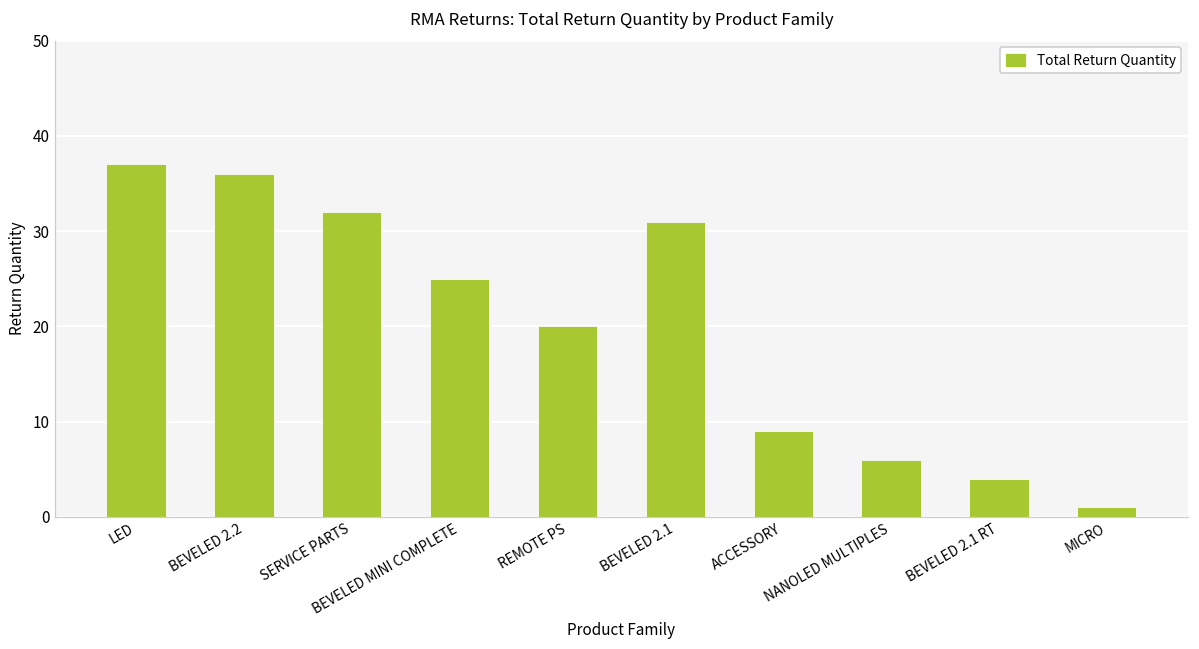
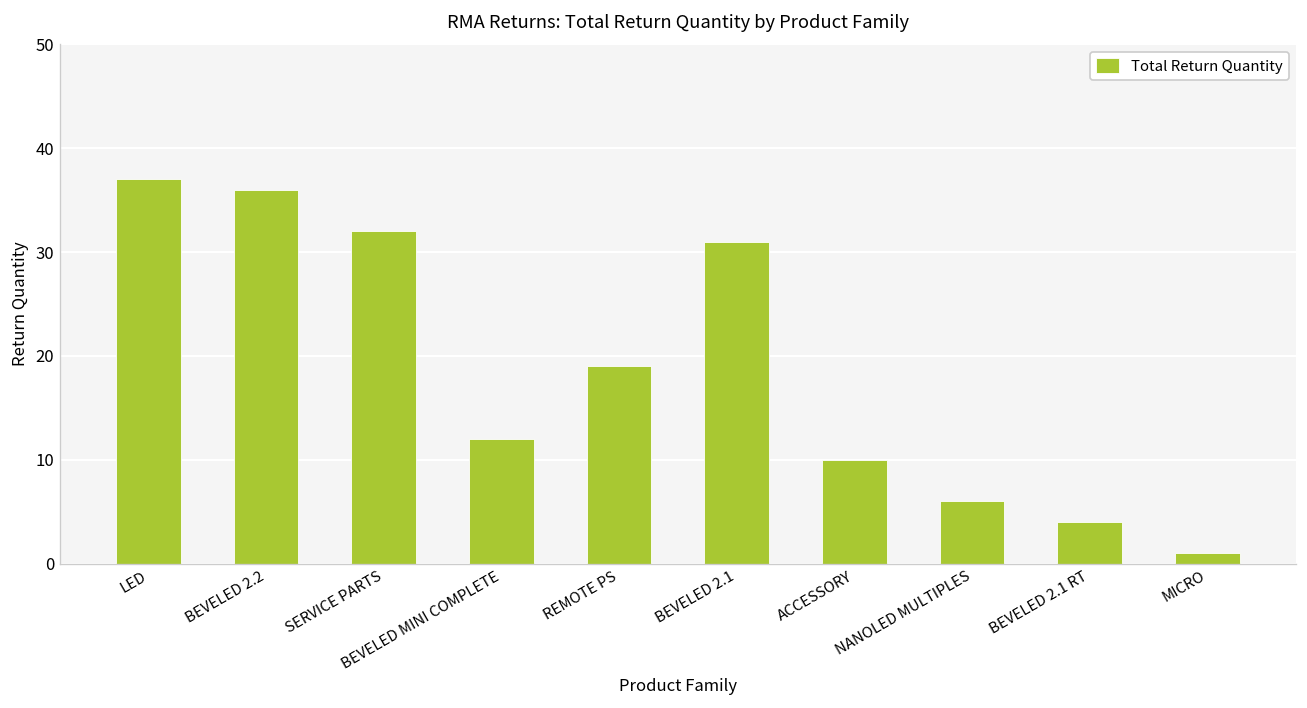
  {
    "LED": 37,
    "BEVELED 2.2": 36,
    "SERVICE PARTS": 32,
-   "BEVELED MINI COMPLETE": 25,
-   "REMOTE PS": 20,
+   "BEVELED MINI COMPLETE": 12,
+   "REMOTE PS": 19,
    "BEVELED 2.1": 31,
-   "ACCESSORY": 9,
+   "ACCESSORY": 10,
    "NANOLED MULTIPLES": 6,
    "BEVELED 2.1 RT": 4,
    "MICRO": 1
  }
